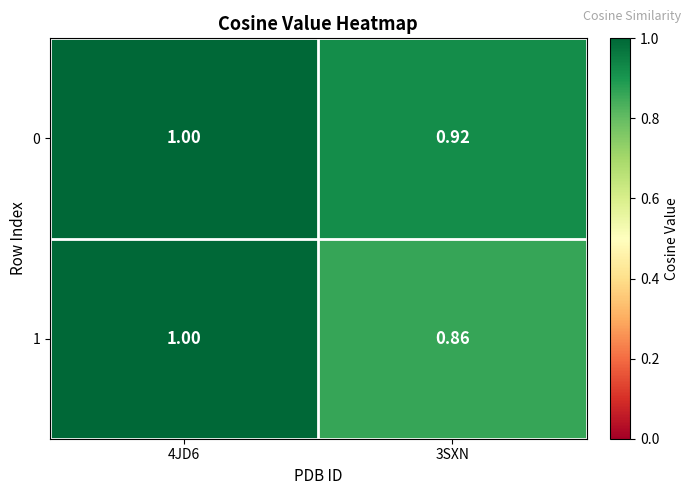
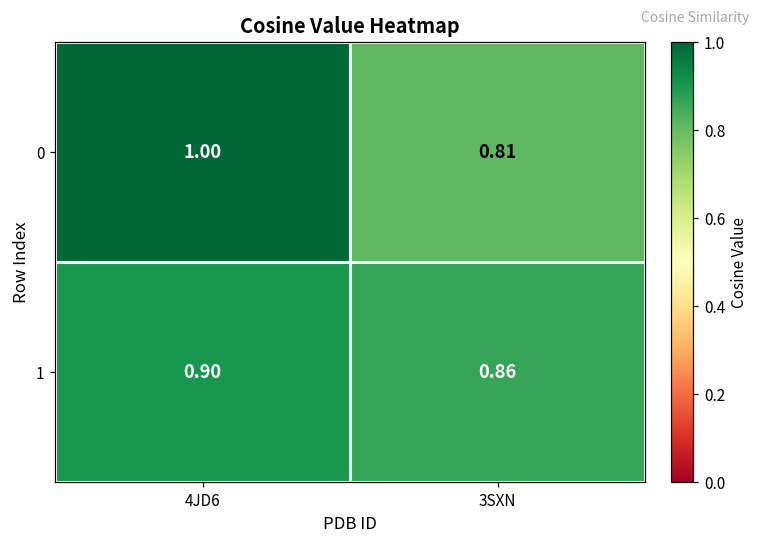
  {
    "0": {
      "4JD6": 1.00,
-     "3SXN": 0.92
+     "3SXN": 0.81
    },
    "1": {
-     "4JD6": 1.00,
+     "4JD6": 0.90,
      "3SXN": 0.86
    }
  }
